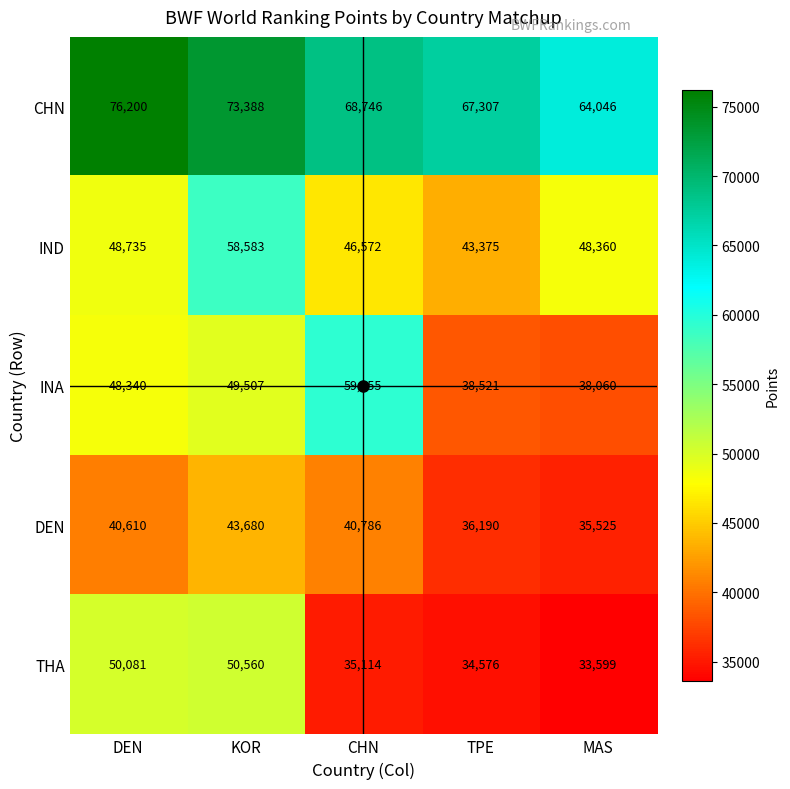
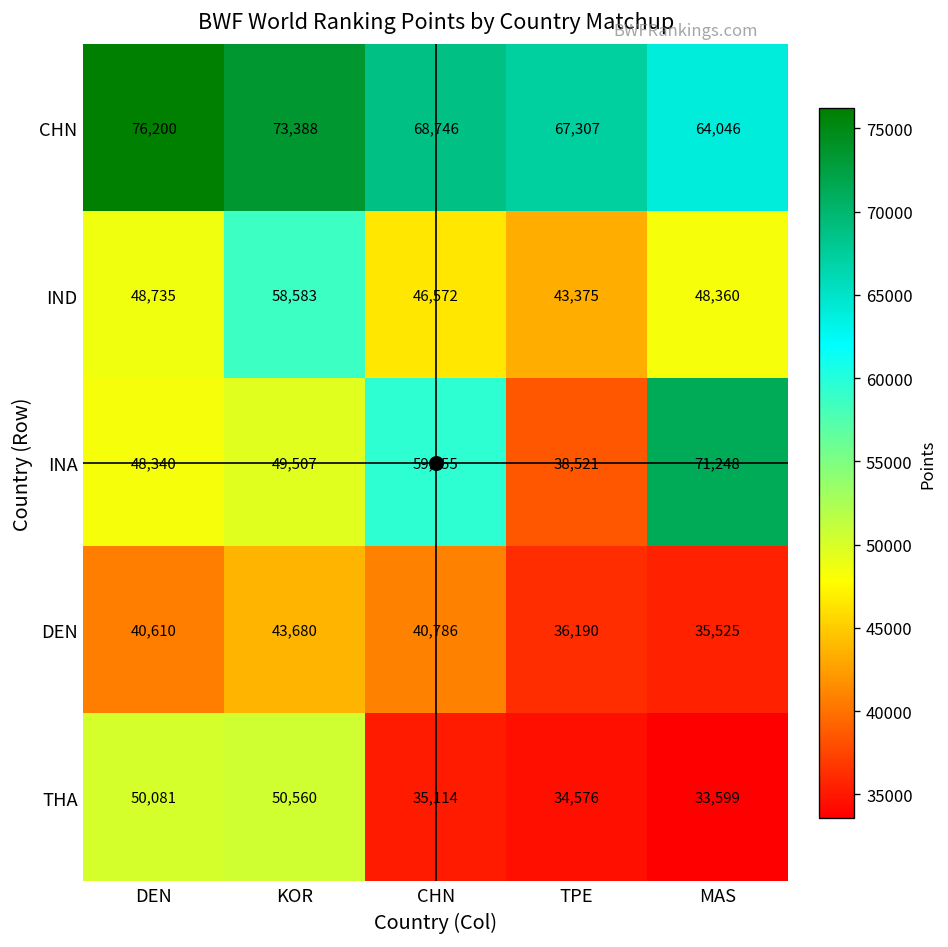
  {
    "CHN": {
      "DEN": "76,200",
      "KOR": "73,388",
      "CHN": "68,746",
      "TPE": "67,307",
      "MAS": "64,046"
    },
    "IND": {
      "DEN": "48,735",
      "KOR": "58,583",
      "CHN": "46,572",
      "TPE": "43,375",
      "MAS": "48,360"
    },
    "INA": {
      "DEN": "48,340",
      "KOR": "49,507",
      "TPE": "38,521",
-     "MAS": "38,060"
+     "MAS": "71,248"
    },
    "DEN": {
      "DEN": "40,610",
      "KOR": "43,680",
      "CHN": "40,786",
      "TPE": "36,190",
      "MAS": "35,525"
    },
    "THA": {
      "DEN": "50,081",
      "KOR": "50,560",
      "CHN": "35,114",
      "TPE": "34,576",
      "MAS": "33,599"
    }
  }
